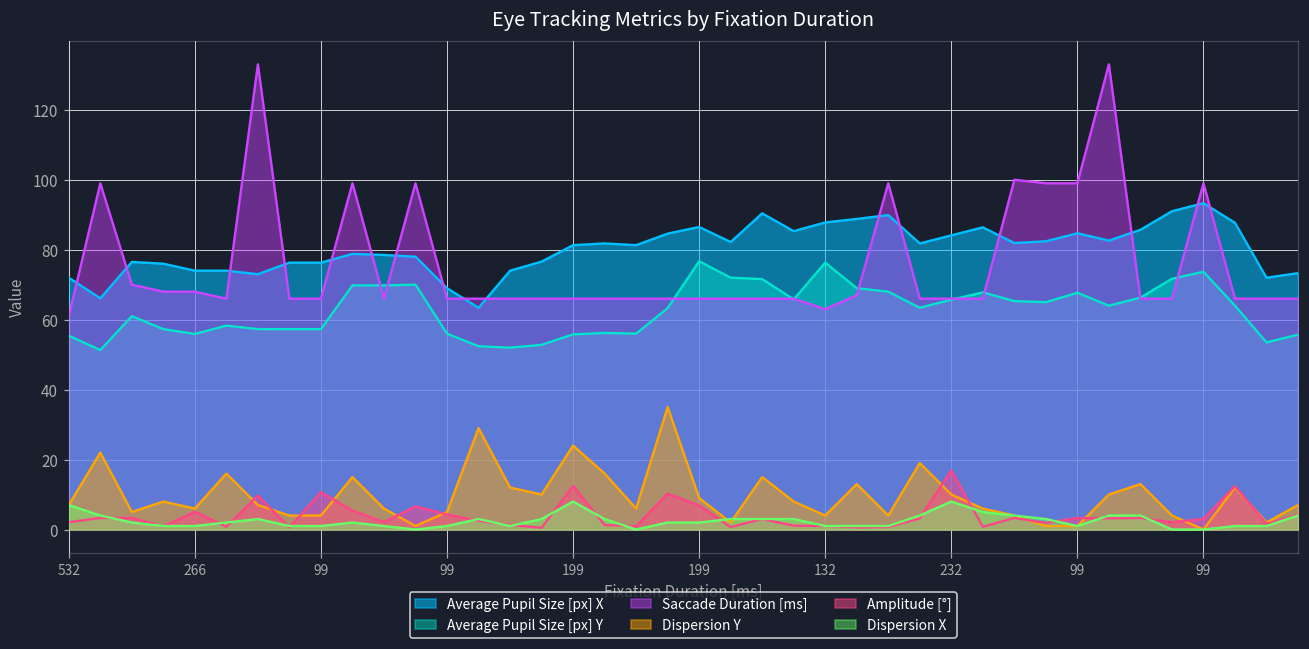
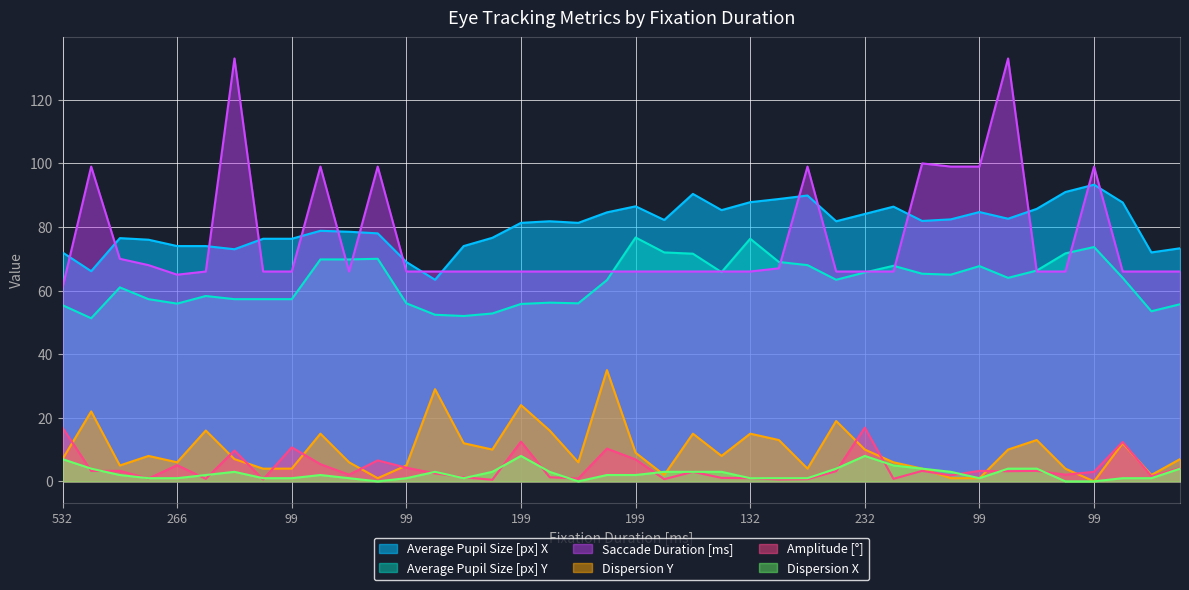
  {
    "Average Pupil Size [px] X": {
      "532": 72,
      "266": 74,
      "132": 88,
      "232": 84
    },
    "Average Pupil Size [px] Y": {
      "532": 55,
      "266": 56,
      "132": 76
    },
    "Saccade Duration [ms]": {
      "532": 61,
-     "266": 68,
-     "132": 63
+     "266": 65,
+     "132": 66
    },
    "Dispersion Y": {
      "266": 6,
-     "132": 4,
+     "132": 15,
      "232": 10
    },
    "Amplitude [°]": {
-     "532": 2,
+     "532": 17,
      "266": 5,
      "232": 17
    },
    "Dispersion X": {
      "266": 1,
      "232": 8
    }
  }
